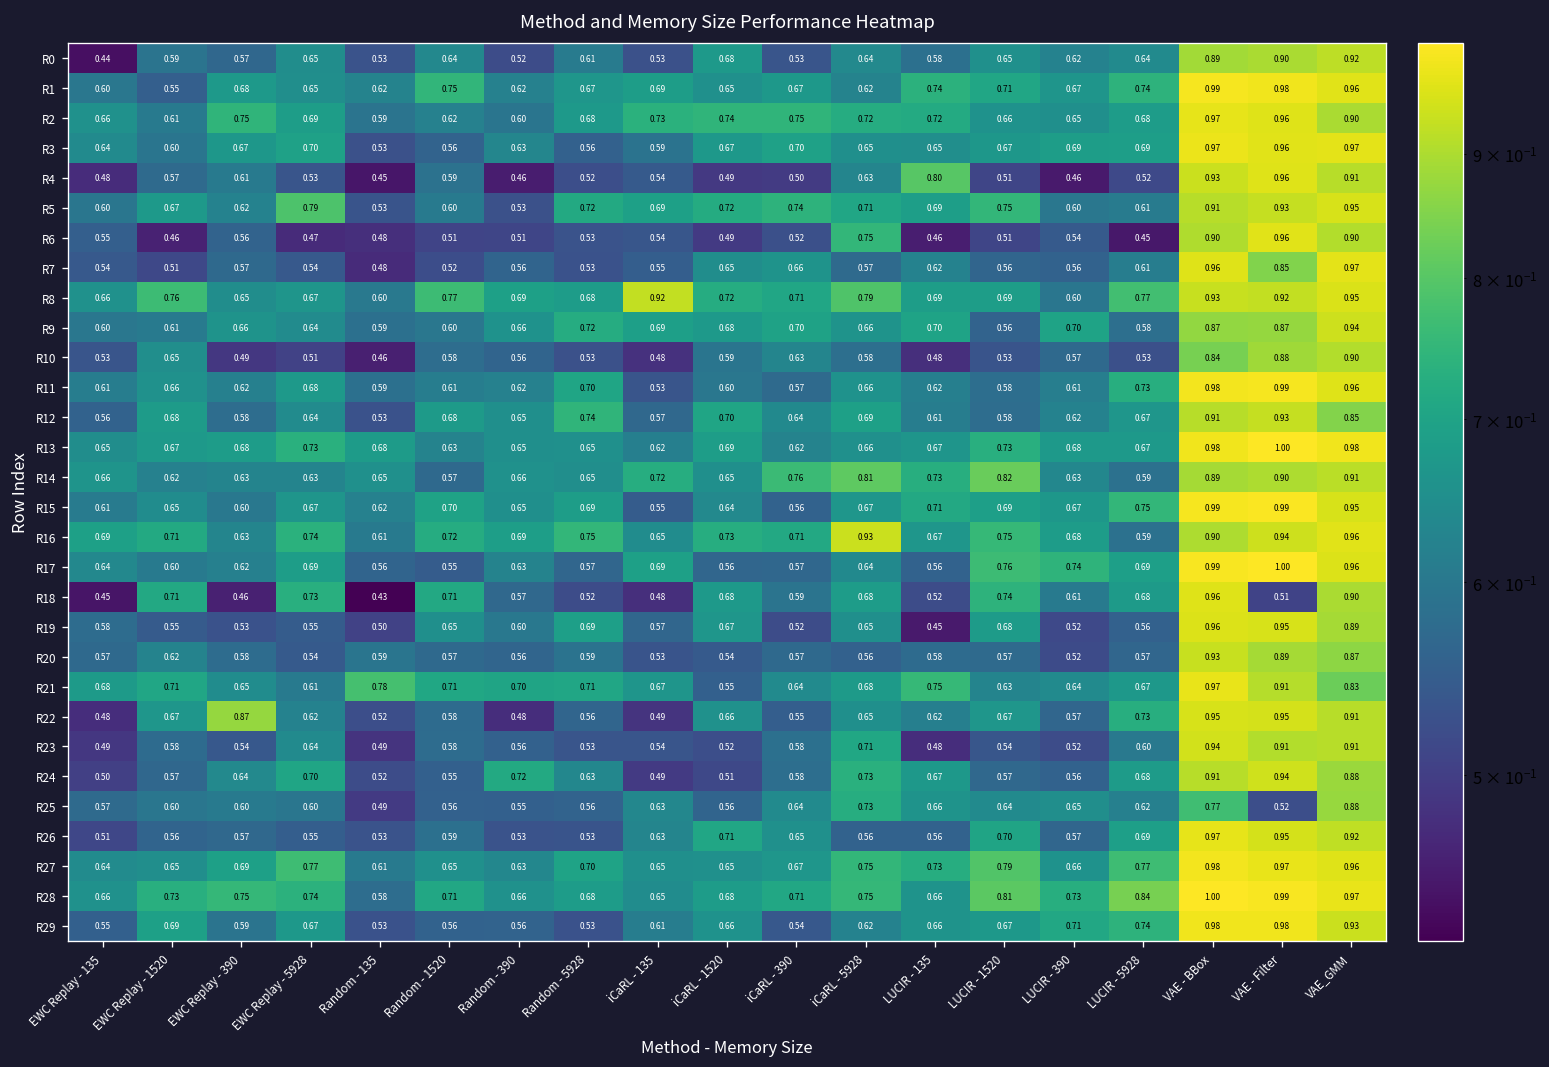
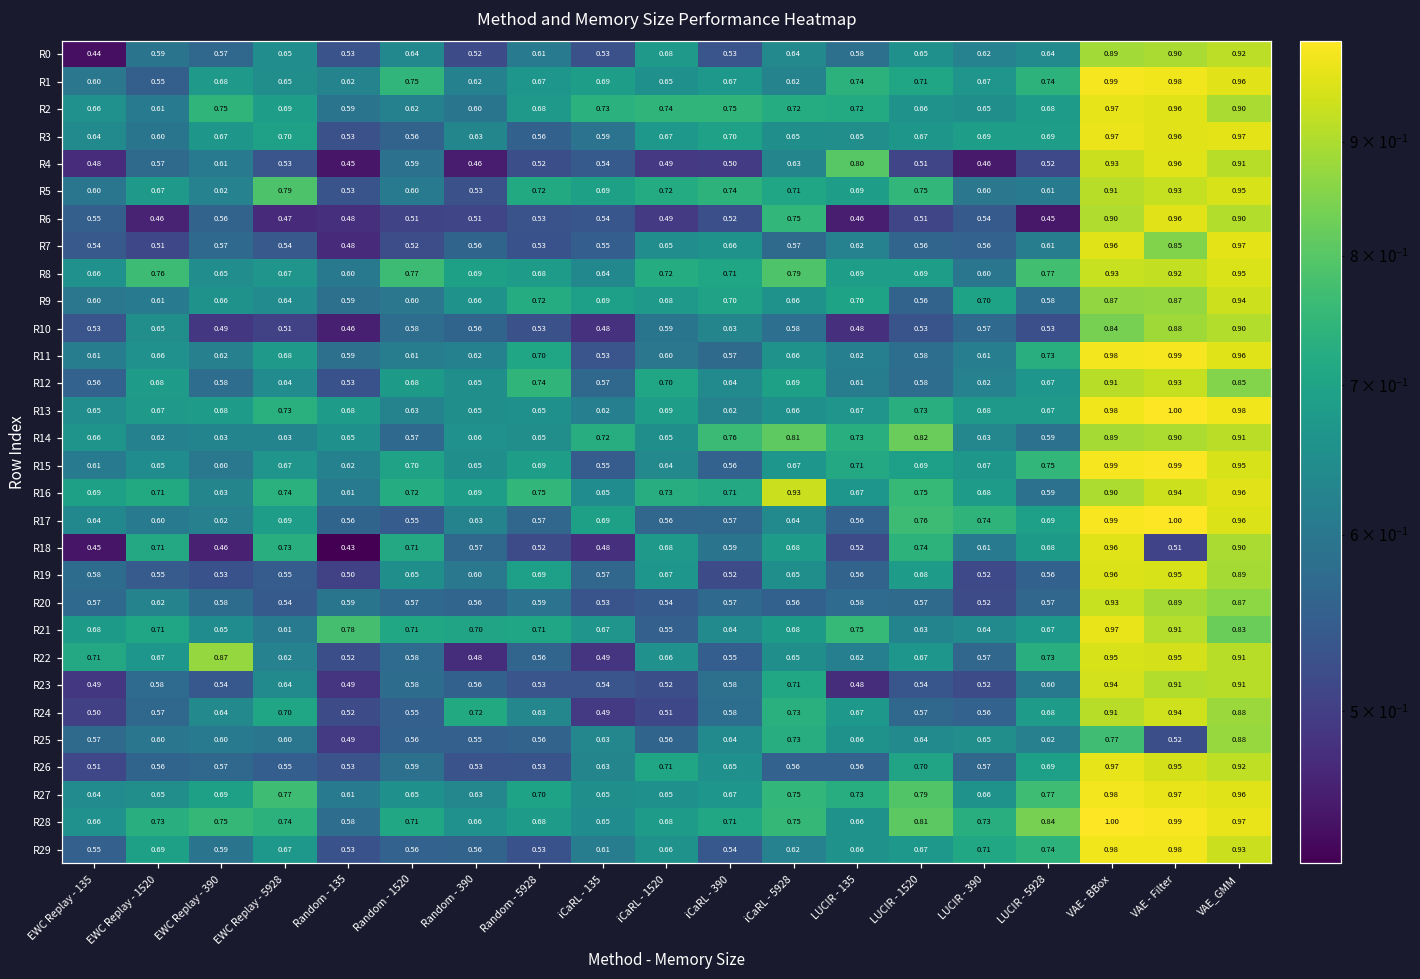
  {
    "R8": {
      "EWC Replay - 135": 0.66,
      "EWC Replay - 1520": 0.76,
      "EWC Replay - 390": 0.65,
      "EWC Replay - 5928": 0.67,
      "Random - 135": 0.60,
      "Random - 1520": 0.77,
      "Random - 390": 0.69,
      "Random - 5928": 0.68,
-     "iCaRL - 135": 0.92,
+     "iCaRL - 135": 0.64,
      "iCaRL - 1520": 0.72,
      "iCaRL - 390": 0.71,
      "iCaRL - 5928": 0.79,
      "LUCIR - 135": 0.69,
      "LUCIR - 1520": 0.69,
      "LUCIR - 390": 0.60,
      "LUCIR - 5928": 0.77,
      "VAE - BBox": 0.93,
      "VAE - Filter": 0.92,
      "VAE_GMM": 0.95
    },
    "R19": {
      "EWC Replay - 135": 0.58,
      "EWC Replay - 1520": 0.55,
      "EWC Replay - 390": 0.53,
      "EWC Replay - 5928": 0.55,
      "Random - 135": 0.50,
      "Random - 1520": 0.65,
      "Random - 390": 0.60,
      "Random - 5928": 0.69,
      "iCaRL - 135": 0.57,
      "iCaRL - 1520": 0.67,
      "iCaRL - 390": 0.52,
      "iCaRL - 5928": 0.65,
-     "LUCIR - 135": 0.45,
+     "LUCIR - 135": 0.56,
      "LUCIR - 1520": 0.68,
      "LUCIR - 390": 0.52,
      "LUCIR - 5928": 0.56,
      "VAE - BBox": 0.96,
      "VAE - Filter": 0.95,
      "VAE_GMM": 0.89
    },
    "R22": {
-     "EWC Replay - 135": 0.48,
+     "EWC Replay - 135": 0.71,
      "EWC Replay - 1520": 0.67,
      "EWC Replay - 390": 0.87,
      "EWC Replay - 5928": 0.62,
      "Random - 135": 0.52,
      "Random - 1520": 0.58,
      "Random - 390": 0.48,
      "Random - 5928": 0.56,
      "iCaRL - 135": 0.49,
      "iCaRL - 1520": 0.66,
      "iCaRL - 390": 0.55,
      "iCaRL - 5928": 0.65,
      "LUCIR - 135": 0.62,
      "LUCIR - 1520": 0.67,
      "LUCIR - 390": 0.57,
      "LUCIR - 5928": 0.73,
      "VAE - BBox": 0.95,
      "VAE - Filter": 0.95,
      "VAE_GMM": 0.91
    }
  }
